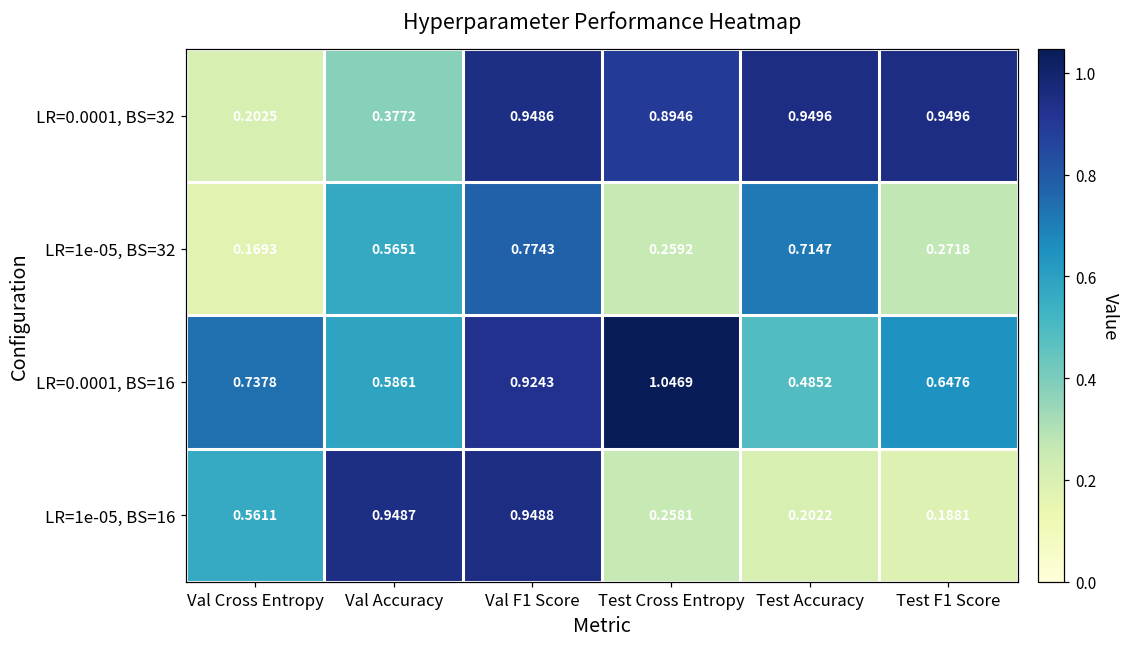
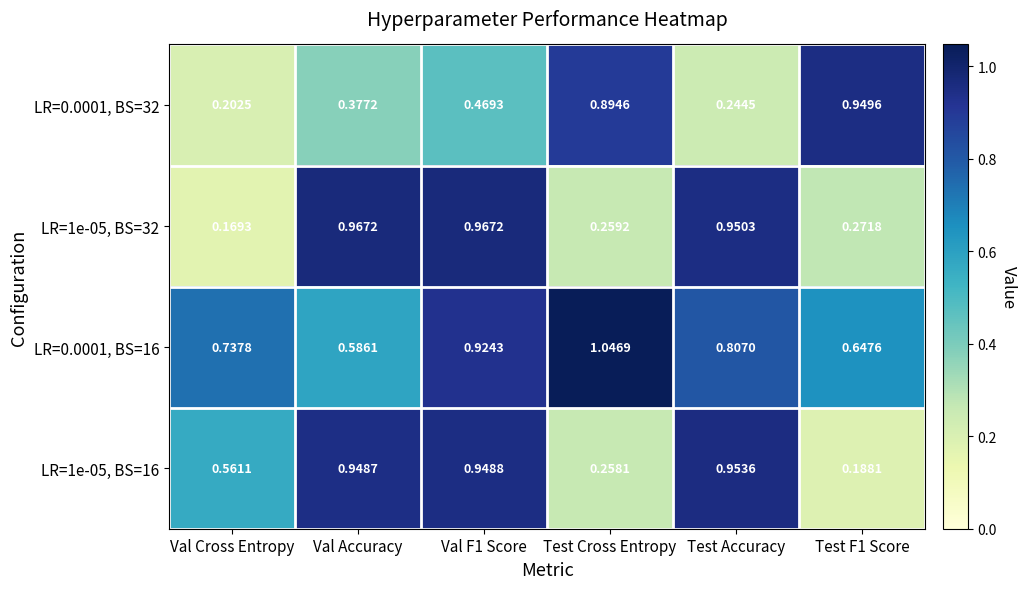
  {
    "LR=0.0001, BS=32": {
      "Val Cross Entropy": 0.2025,
      "Val Accuracy": 0.3772,
-     "Val F1 Score": 0.9486,
+     "Val F1 Score": 0.4693,
      "Test Cross Entropy": 0.8946,
-     "Test Accuracy": 0.9496,
+     "Test Accuracy": 0.2445,
      "Test F1 Score": 0.9496
    },
    "LR=1e-05, BS=32": {
      "Val Cross Entropy": 0.1693,
-     "Val Accuracy": 0.5651,
-     "Val F1 Score": 0.7743,
+     "Val Accuracy": 0.9672,
+     "Val F1 Score": 0.9672,
      "Test Cross Entropy": 0.2592,
-     "Test Accuracy": 0.7147,
+     "Test Accuracy": 0.9503,
      "Test F1 Score": 0.2718
    },
    "LR=0.0001, BS=16": {
      "Val Cross Entropy": 0.7378,
      "Val Accuracy": 0.5861,
      "Val F1 Score": 0.9243,
      "Test Cross Entropy": 1.0469,
-     "Test Accuracy": 0.4852,
+     "Test Accuracy": 0.8070,
      "Test F1 Score": 0.6476
    },
    "LR=1e-05, BS=16": {
      "Val Cross Entropy": 0.5611,
      "Val Accuracy": 0.9487,
      "Val F1 Score": 0.9488,
      "Test Cross Entropy": 0.2581,
-     "Test Accuracy": 0.2022,
+     "Test Accuracy": 0.9536,
      "Test F1 Score": 0.1881
    }
  }
